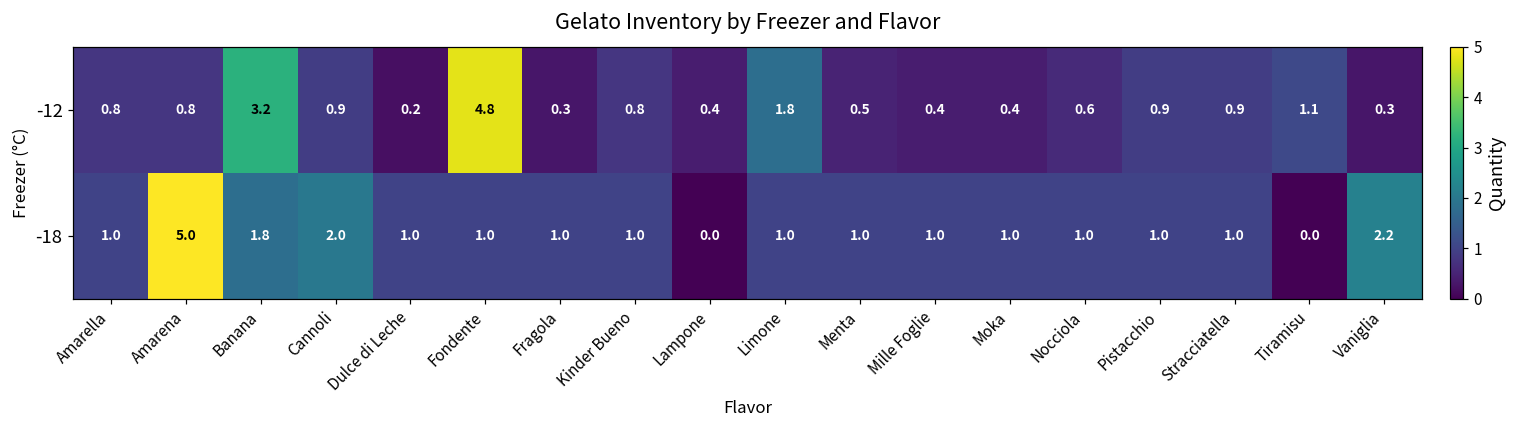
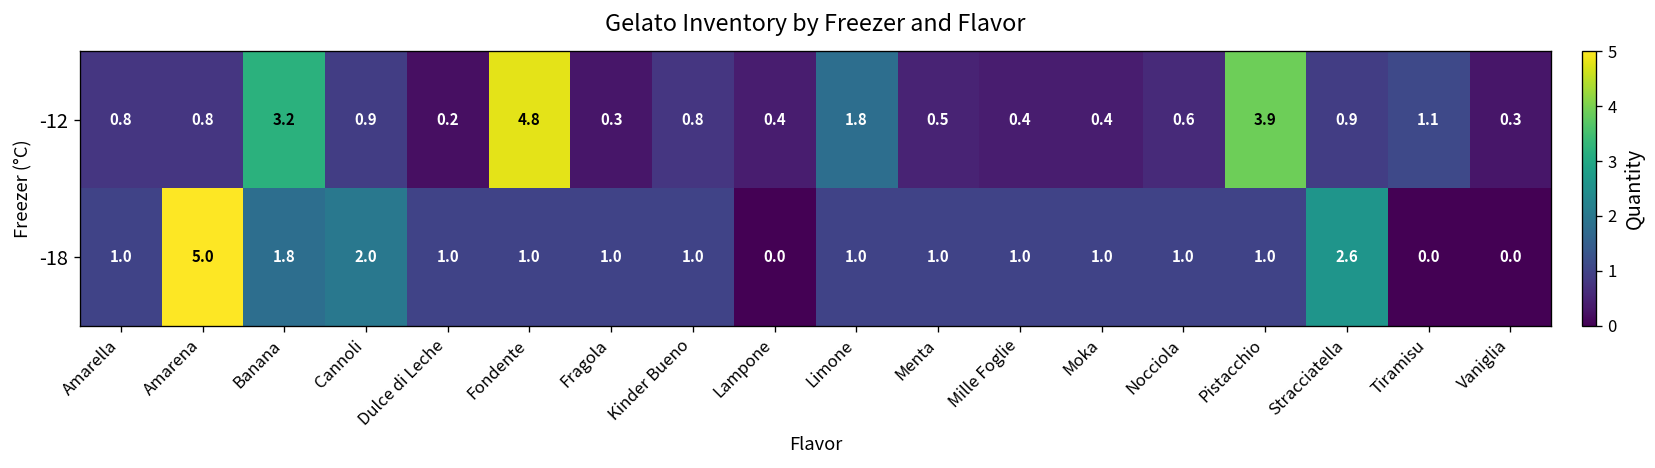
  {
    "-12": {
      "Amarella": 0.8,
      "Amarena": 0.8,
      "Banana": 3.2,
      "Cannoli": 0.9,
      "Dulce di Leche": 0.2,
      "Fondente": 4.8,
      "Fragola": 0.3,
      "Kinder Bueno": 0.8,
      "Lampone": 0.4,
      "Limone": 1.8,
      "Menta": 0.5,
      "Mille Foglie": 0.4,
      "Moka": 0.4,
      "Nocciola": 0.6,
-     "Pistacchio": 0.9,
+     "Pistacchio": 3.9,
      "Stracciatella": 0.9,
      "Tiramisu": 1.1,
      "Vaniglia": 0.3
    },
    "-18": {
      "Amarella": 1.0,
      "Amarena": 5.0,
      "Banana": 1.8,
      "Cannoli": 2.0,
      "Dulce di Leche": 1.0,
      "Fondente": 1.0,
      "Fragola": 1.0,
      "Kinder Bueno": 1.0,
      "Lampone": 0.0,
      "Limone": 1.0,
      "Menta": 1.0,
      "Mille Foglie": 1.0,
      "Moka": 1.0,
      "Nocciola": 1.0,
      "Pistacchio": 1.0,
-     "Stracciatella": 1.0,
+     "Stracciatella": 2.6,
      "Tiramisu": 0.0,
-     "Vaniglia": 2.2
+     "Vaniglia": 0.0
    }
  }
